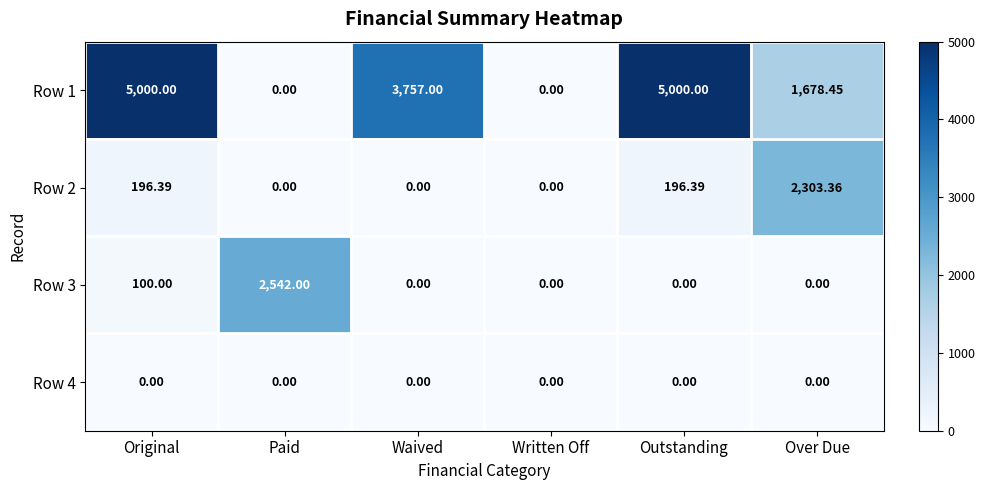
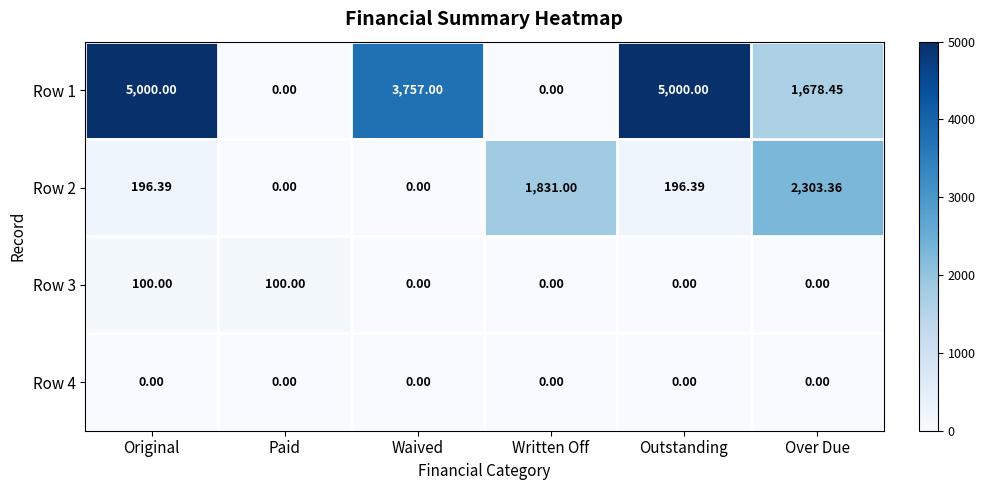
  {
    "Row 1": {
      "Original": "5,000.00",
      "Paid": "0.00",
      "Waived": "3,757.00",
      "Written Off": "0.00",
      "Outstanding": "5,000.00",
      "Over Due": "1,678.45"
    },
    "Row 2": {
      "Original": "196.39",
      "Paid": "0.00",
      "Waived": "0.00",
-     "Written Off": "0.00",
+     "Written Off": "1,831.00",
      "Outstanding": "196.39",
      "Over Due": "2,303.36"
    },
    "Row 3": {
      "Original": "100.00",
-     "Paid": "2,542.00",
+     "Paid": "100.00",
      "Waived": "0.00",
      "Written Off": "0.00",
      "Outstanding": "0.00",
      "Over Due": "0.00"
    },
    "Row 4": {
      "Original": "0.00",
      "Paid": "0.00",
      "Waived": "0.00",
      "Written Off": "0.00",
      "Outstanding": "0.00",
      "Over Due": "0.00"
    }
  }
